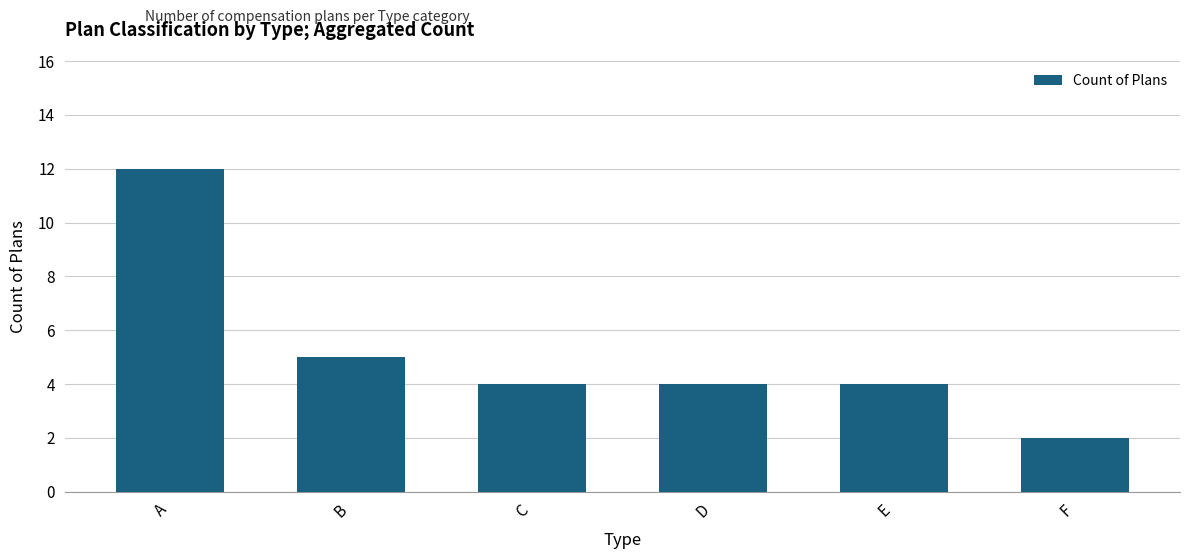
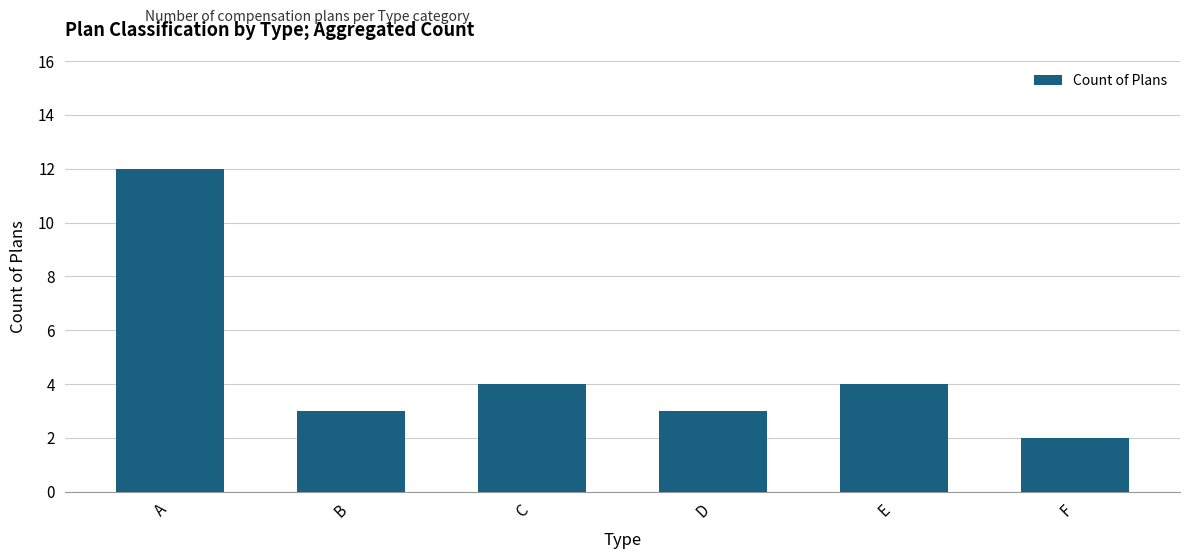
  {
    "A": 12,
-   "B": 5,
+   "B": 3,
    "C": 4,
-   "D": 4,
+   "D": 3,
    "E": 4,
    "F": 2
  }
